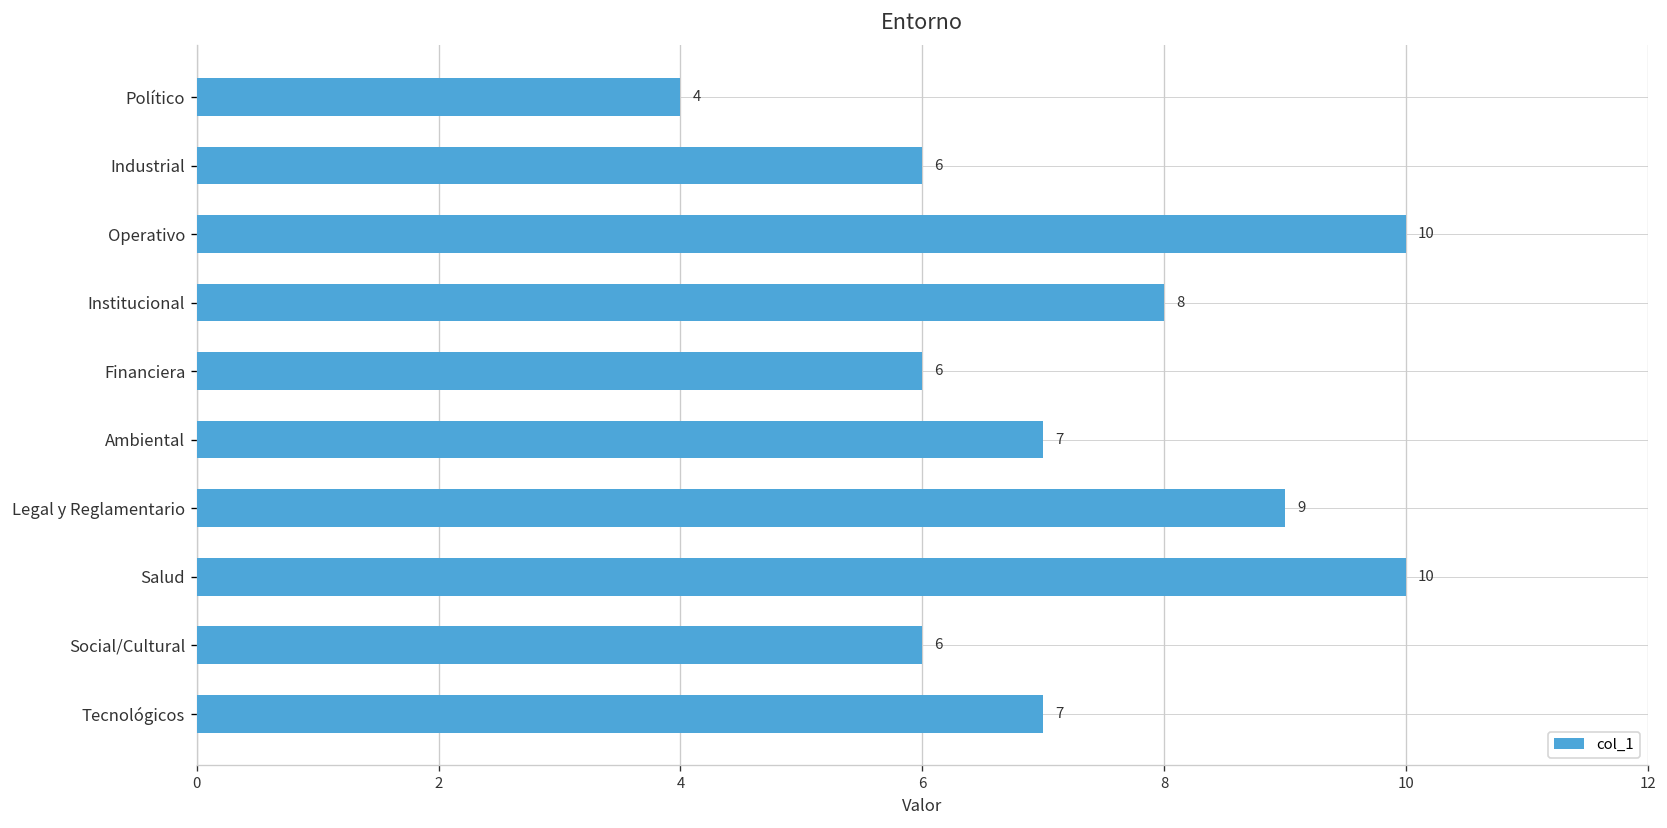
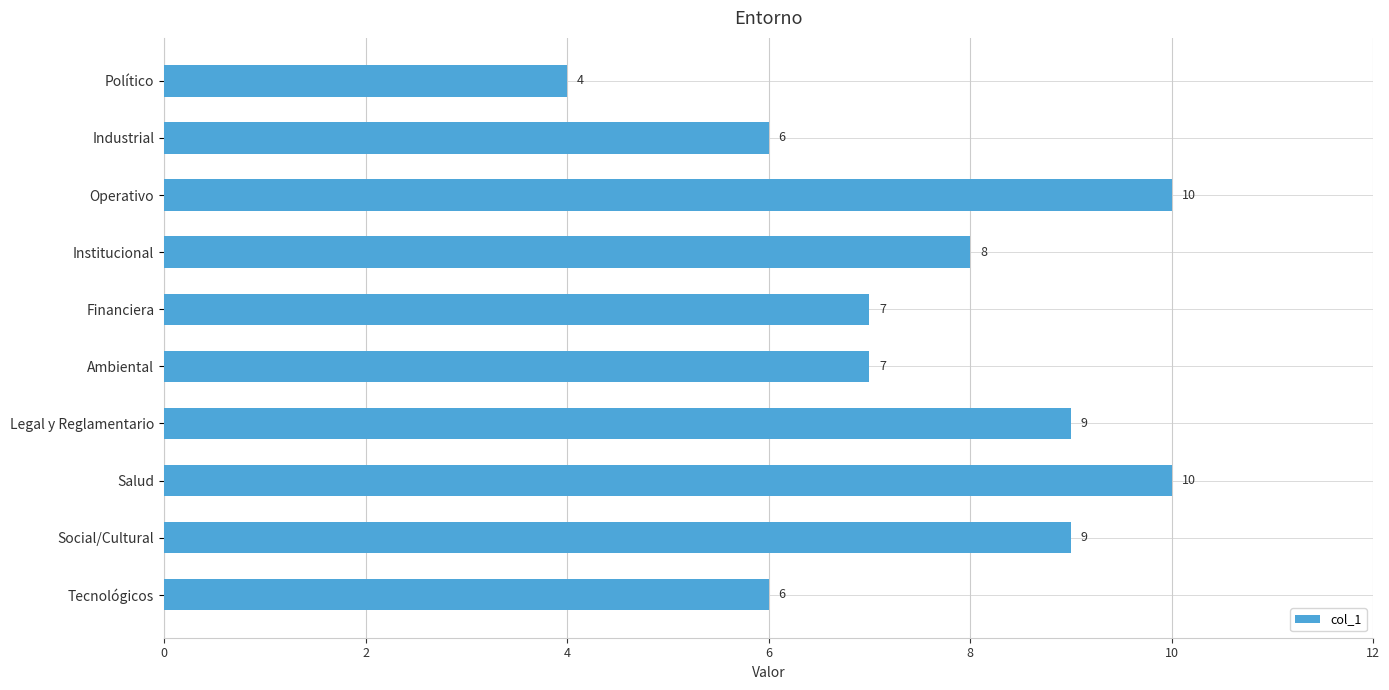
  {
    "Político": 4,
    "Industrial": 6,
    "Operativo": 10,
    "Institucional": 8,
-   "Financiera": 6,
+   "Financiera": 7,
    "Ambiental": 7,
    "Legal y Reglamentario": 9,
    "Salud": 10,
-   "Social/Cultural": 6,
-   "Tecnológicos": 7
+   "Social/Cultural": 9,
+   "Tecnológicos": 6
  }
